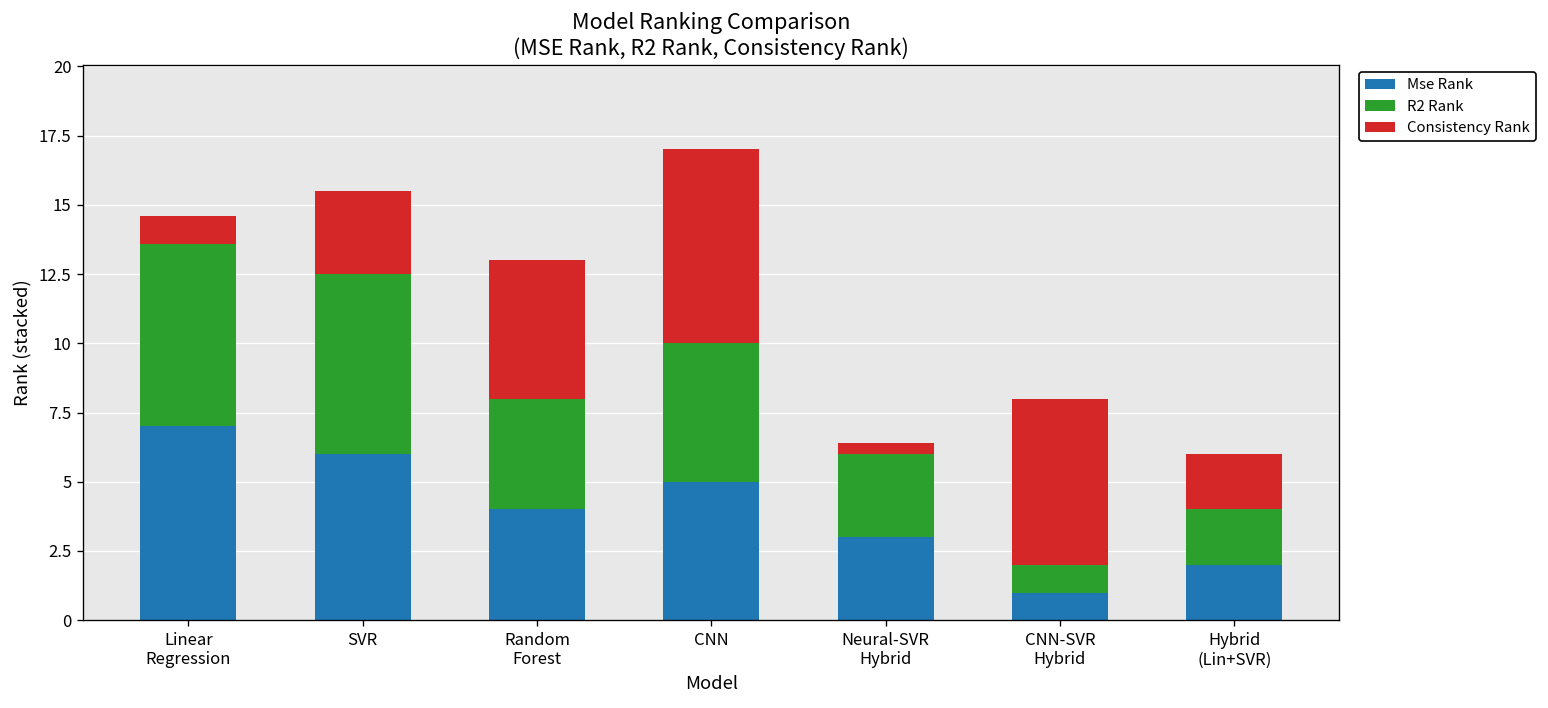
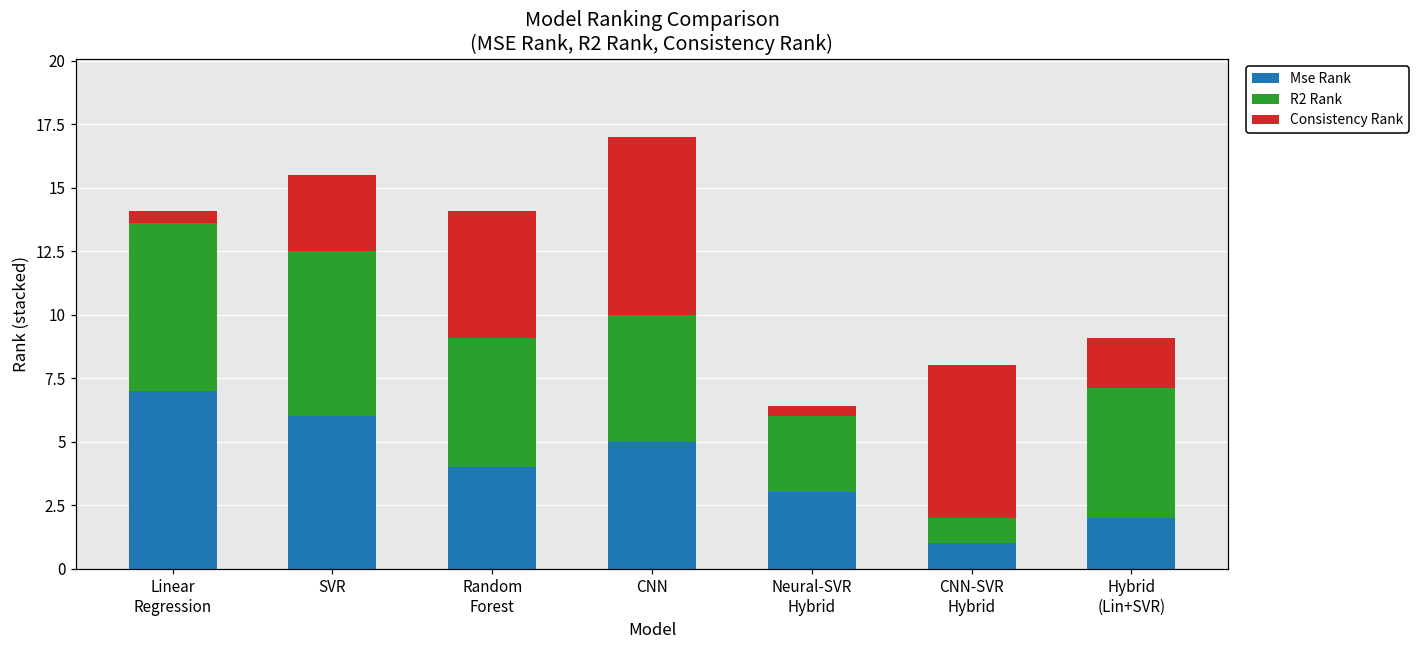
  {
    "Mse Rank": {
      "Linear Regression": 7.0,
      "SVR": 6.0,
      "Random Forest": 4.0,
      "CNN": 5.0,
      "Neural-SVR Hybrid": 3.0,
      "CNN-SVR Hybrid": 1.0,
      "Hybrid (Lin+SVR)": 2.0
    },
    "R2 Rank": {
      "Linear Regression": 6.6,
      "SVR": 6.5,
-     "Random Forest": 4.0,
+     "Random Forest": 5.1,
      "CNN": 5.0,
      "Neural-SVR Hybrid": 3.0,
      "CNN-SVR Hybrid": 1.0,
-     "Hybrid (Lin+SVR)": 2.0
+     "Hybrid (Lin+SVR)": 5.1
    },
    "Consistency Rank": {
-     "Linear Regression": 1.0,
+     "Linear Regression": 0.5,
      "SVR": 3.0,
      "Random Forest": 5.0,
      "CNN": 7.0,
      "Neural-SVR Hybrid": 0.4,
      "CNN-SVR Hybrid": 6.0,
      "Hybrid (Lin+SVR)": 2.0
    }
  }
